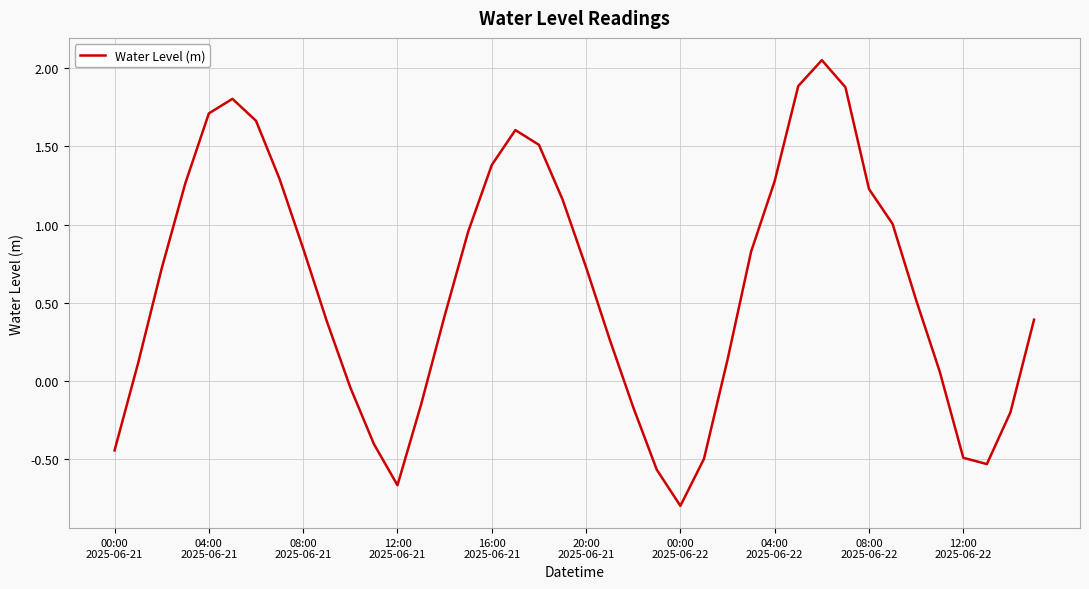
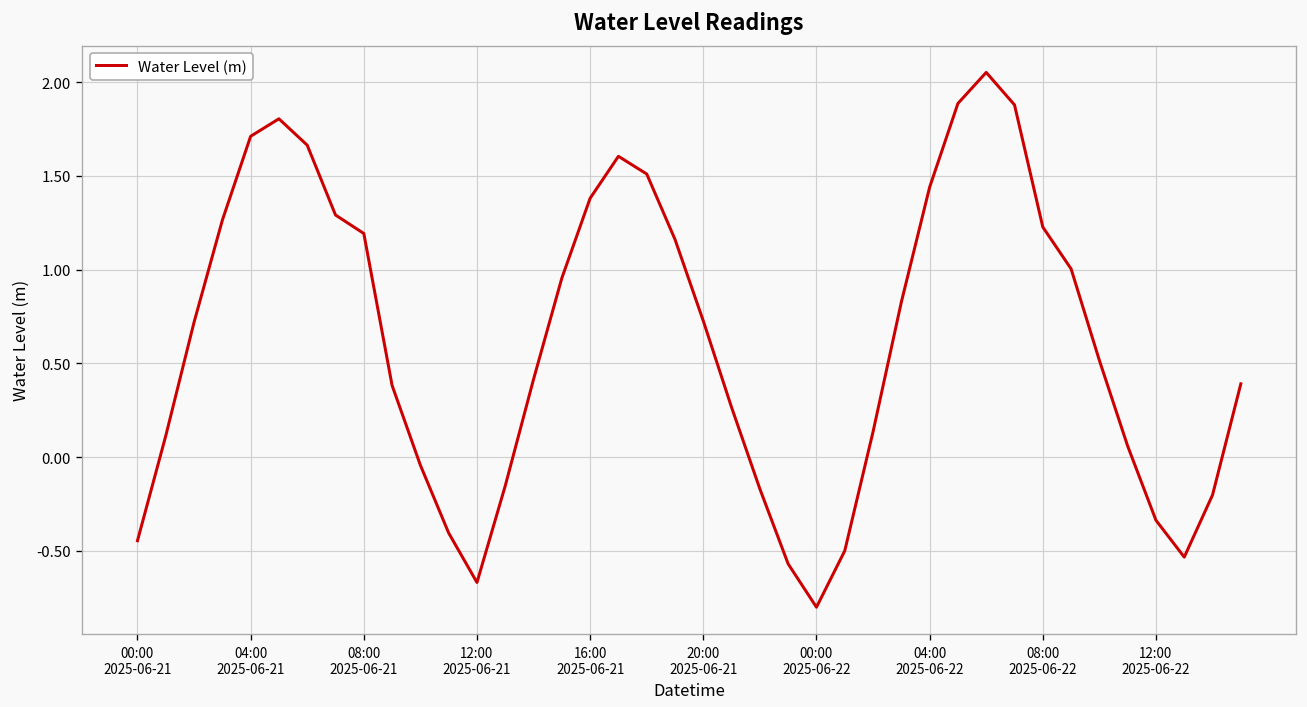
  {
    "00:00 2025-06-21": -0.45,
    "04:00 2025-06-21": 1.71,
-   "08:00 2025-06-21": 0.85,
+   "08:00 2025-06-21": 1.19,
    "12:00 2025-06-21": -0.67,
    "16:00 2025-06-21": 1.38,
    "20:00 2025-06-21": 0.73,
    "00:00 2025-06-22": -0.80,
-   "04:00 2025-06-22": 1.28,
+   "04:00 2025-06-22": 1.44,
    "08:00 2025-06-22": 1.23,
-   "12:00 2025-06-22": -0.49
+   "12:00 2025-06-22": -0.34
  }
